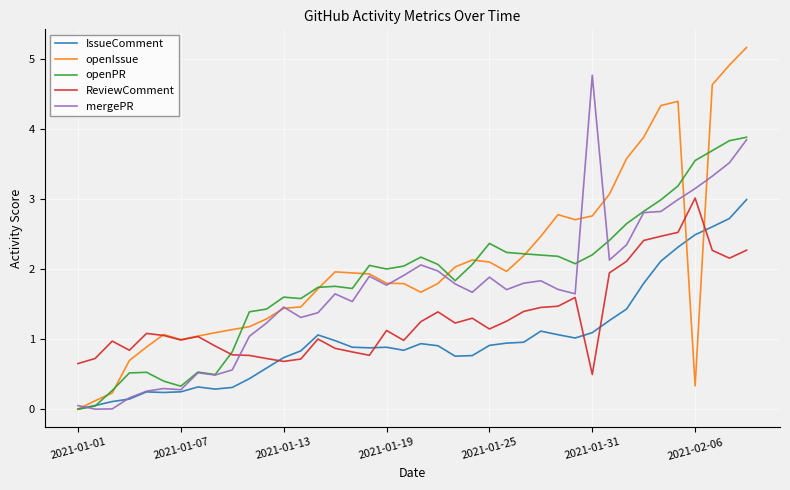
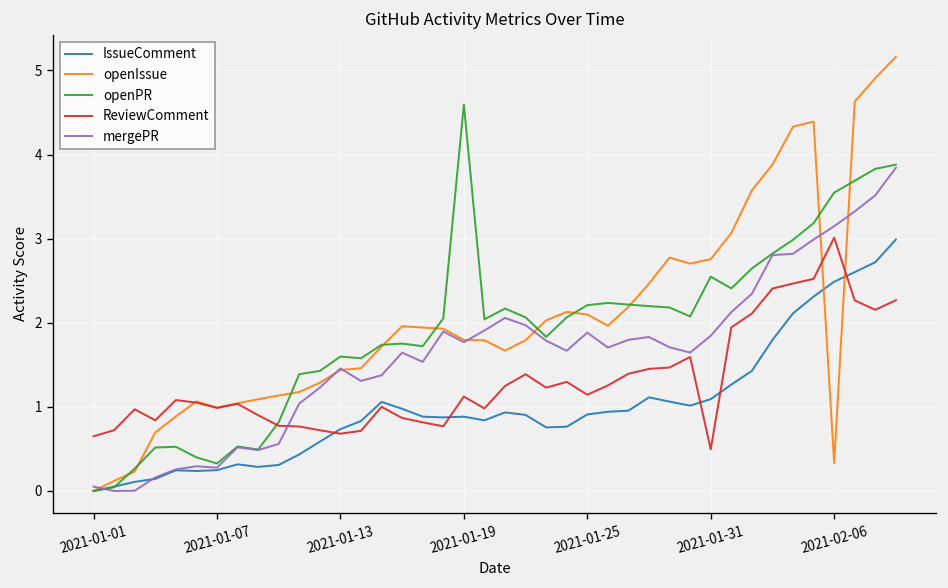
  {
    "IssueComment": {
      "2021-01-13": 0.7,
      "2021-01-19": 0.9,
      "2021-01-25": 0.9,
      "2021-01-31": 1.1,
      "2021-02-06": 2.5
    },
    "openIssue": {
      "2021-01-25": 2.1,
      "2021-01-31": 2.8,
      "2021-02-06": 0.3
    },
    "openPR": {
      "2021-01-07": 0.3,
      "2021-01-13": 1.6,
-     "2021-01-19": 2.0,
-     "2021-01-25": 2.4,
-     "2021-01-31": 2.2,
+     "2021-01-19": 4.6,
+     "2021-01-25": 2.2,
+     "2021-01-31": 2.5,
      "2021-02-06": 3.5
    },
    "ReviewComment": {
      "2021-01-01": 0.7,
      "2021-01-13": 0.7,
      "2021-01-19": 1.1,
      "2021-01-25": 1.1,
      "2021-01-31": 0.5,
      "2021-02-06": 3.0
    },
    "mergePR": {
      "2021-01-01": 0.1,
      "2021-01-25": 1.9,
-     "2021-01-31": 4.8,
+     "2021-01-31": 1.8,
      "2021-02-06": 3.1
    }
  }
